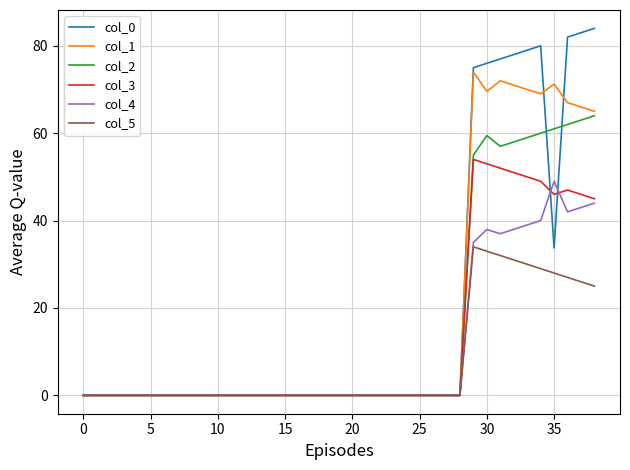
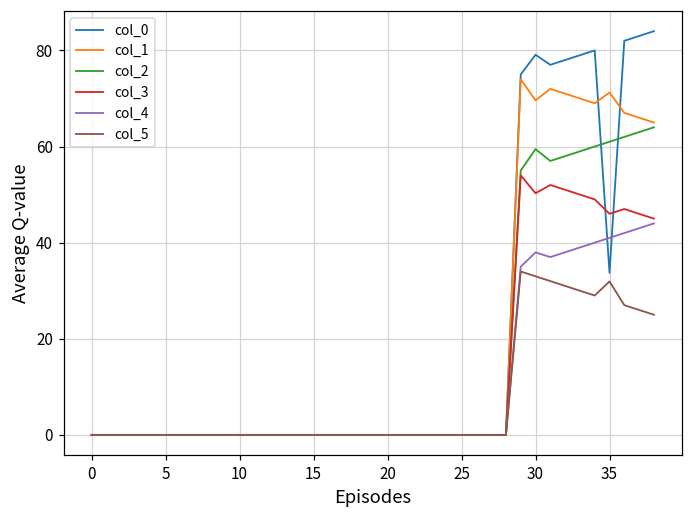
  {
    "col_0": {
-     "30": 76,
+     "30": 79,
      "35": 34
    },
    "col_1": {
      "30": 70,
      "35": 71
    },
    "col_2": {
      "30": 59,
      "35": 61
    },
    "col_3": {
-     "30": 53,
+     "30": 50,
      "35": 46
    },
    "col_4": {
      "30": 38,
-     "35": 49
+     "35": 41
    },
    "col_5": {
      "30": 33,
-     "35": 28
+     "35": 32
    }
  }
